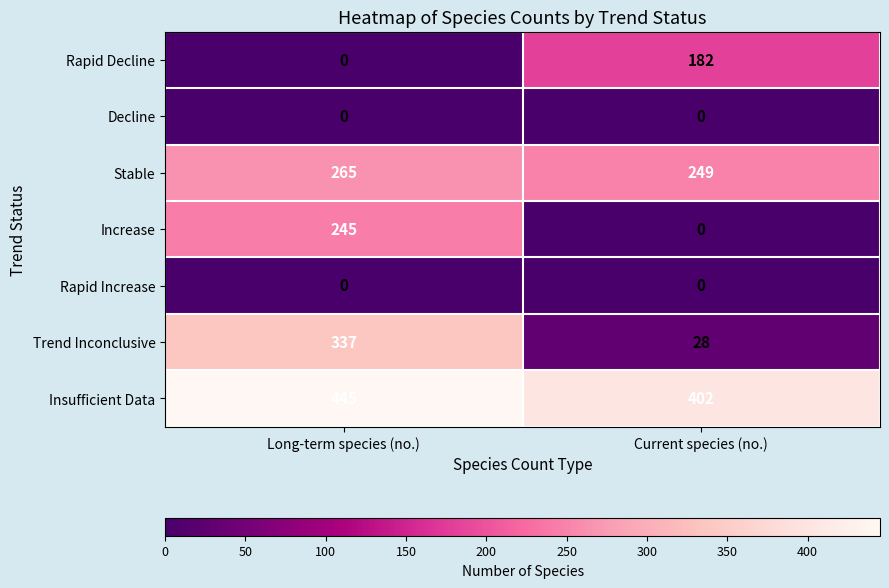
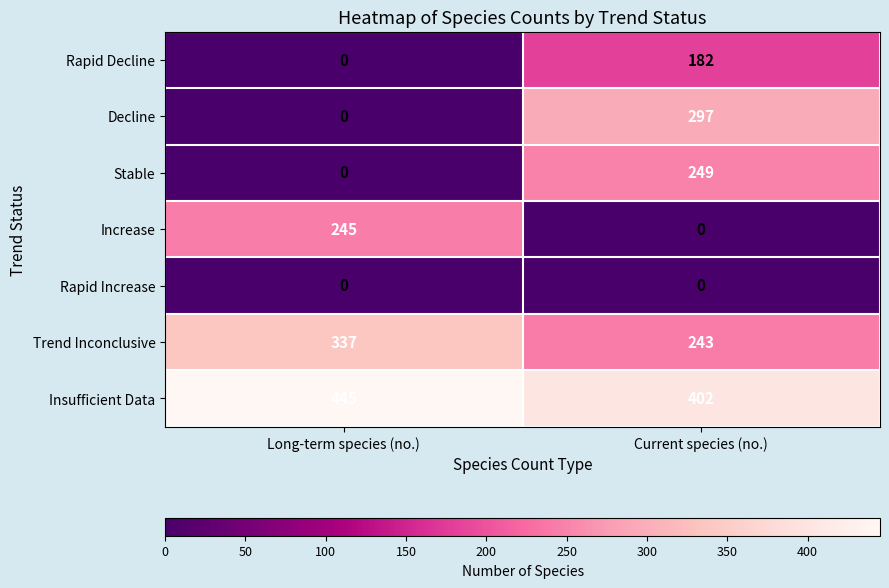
  {
    "Rapid Decline": {
      "Long-term species (no.)": 0,
      "Current species (no.)": 182
    },
    "Decline": {
      "Long-term species (no.)": 0,
-     "Current species (no.)": 0
+     "Current species (no.)": 297
    },
    "Stable": {
-     "Long-term species (no.)": 265,
+     "Long-term species (no.)": 0,
      "Current species (no.)": 249
    },
    "Increase": {
      "Long-term species (no.)": 245,
      "Current species (no.)": 0
    },
    "Rapid Increase": {
      "Long-term species (no.)": 0,
      "Current species (no.)": 0
    },
    "Trend Inconclusive": {
      "Long-term species (no.)": 337,
-     "Current species (no.)": 28
+     "Current species (no.)": 243
    }
  }
